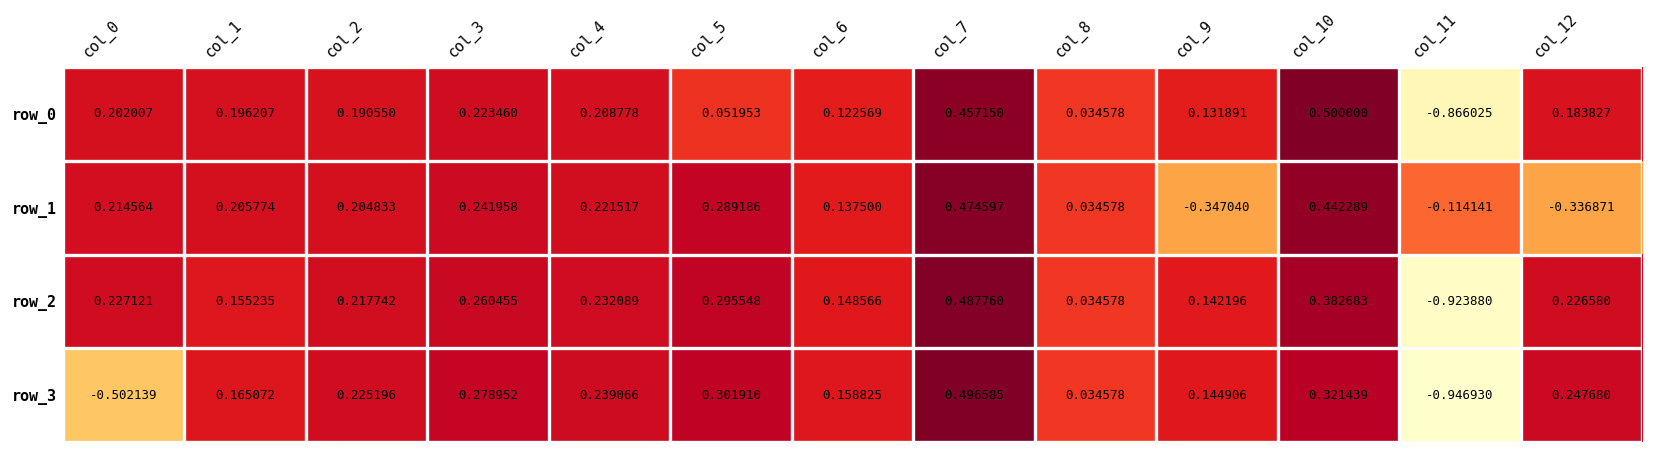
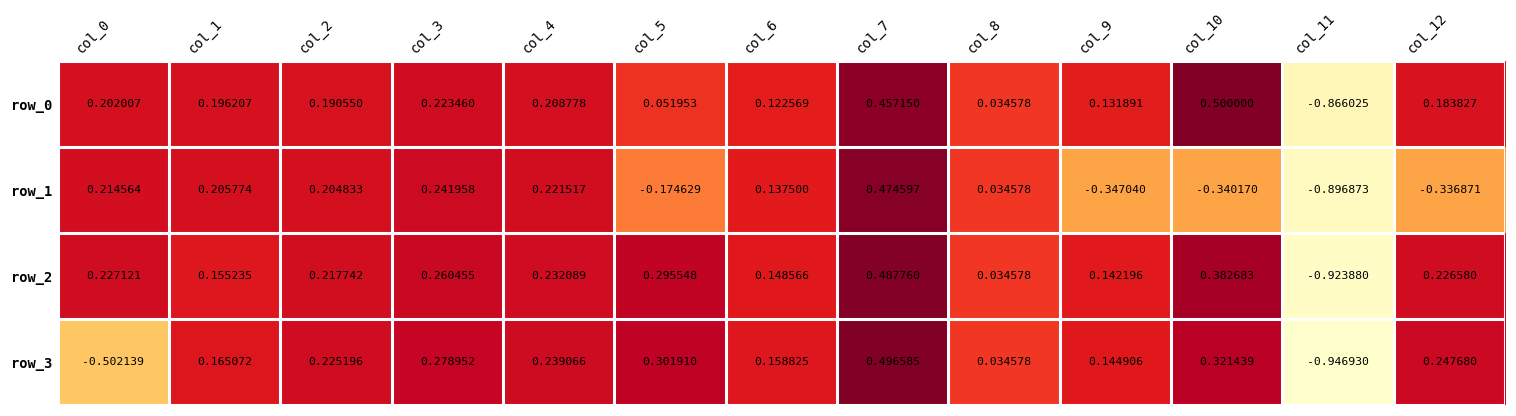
  {
    "row_0": {
      "col_0": 0.202007,
      "col_1": 0.196207,
      "col_2": 0.190550,
      "col_3": 0.223460,
      "col_4": 0.208778,
      "col_5": 0.051953,
      "col_6": 0.122569,
      "col_7": 0.457150,
      "col_8": 0.034578,
      "col_9": 0.131891,
      "col_10": 0.500000,
      "col_11": -0.866025,
      "col_12": 0.183827
    },
    "row_1": {
      "col_0": 0.214564,
      "col_1": 0.205774,
      "col_2": 0.204833,
      "col_3": 0.241958,
      "col_4": 0.221517,
-     "col_5": 0.289186,
+     "col_5": -0.174629,
      "col_6": 0.137500,
      "col_7": 0.474597,
      "col_8": 0.034578,
      "col_9": -0.347040,
-     "col_10": 0.442289,
-     "col_11": -0.114141,
+     "col_10": -0.340170,
+     "col_11": -0.896873,
      "col_12": -0.336871
    },
    "row_2": {
      "col_0": 0.227121,
      "col_1": 0.155235,
      "col_2": 0.217742,
      "col_3": 0.260455,
      "col_4": 0.232089,
      "col_5": 0.295548,
      "col_6": 0.148566,
      "col_7": 0.487760,
      "col_8": 0.034578,
      "col_9": 0.142196,
      "col_10": 0.382683,
      "col_11": -0.923880,
      "col_12": 0.226580
    },
    "row_3": {
      "col_0": -0.502139,
      "col_1": 0.165072,
      "col_2": 0.225196,
      "col_3": 0.278952,
      "col_4": 0.239066,
      "col_5": 0.301910,
      "col_6": 0.158825,
      "col_7": 0.496585,
      "col_8": 0.034578,
      "col_9": 0.144906,
      "col_10": 0.321439,
      "col_11": -0.946930,
      "col_12": 0.247680
    }
  }
